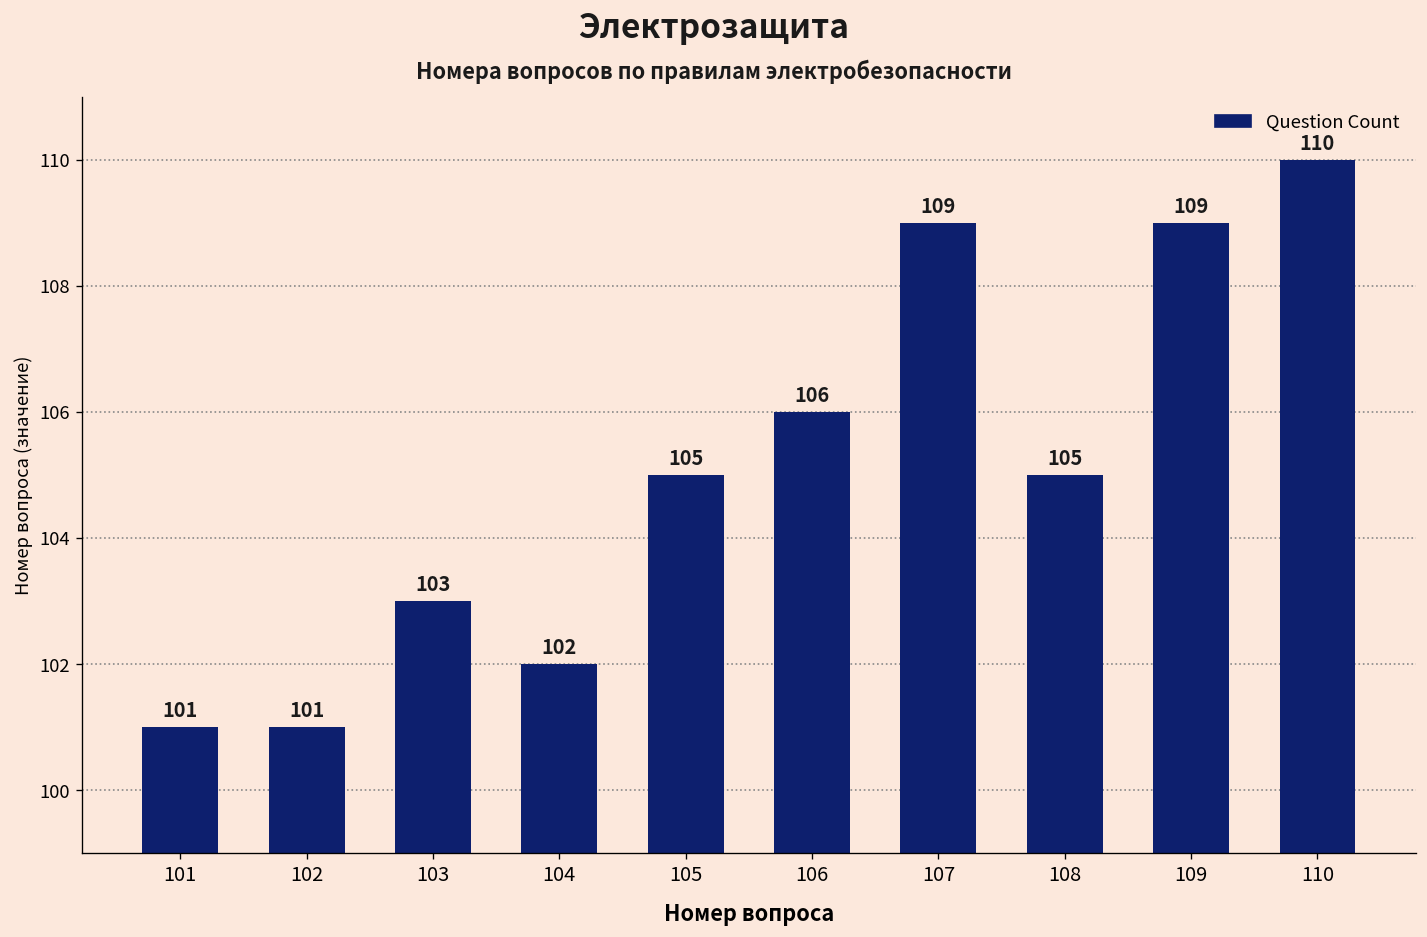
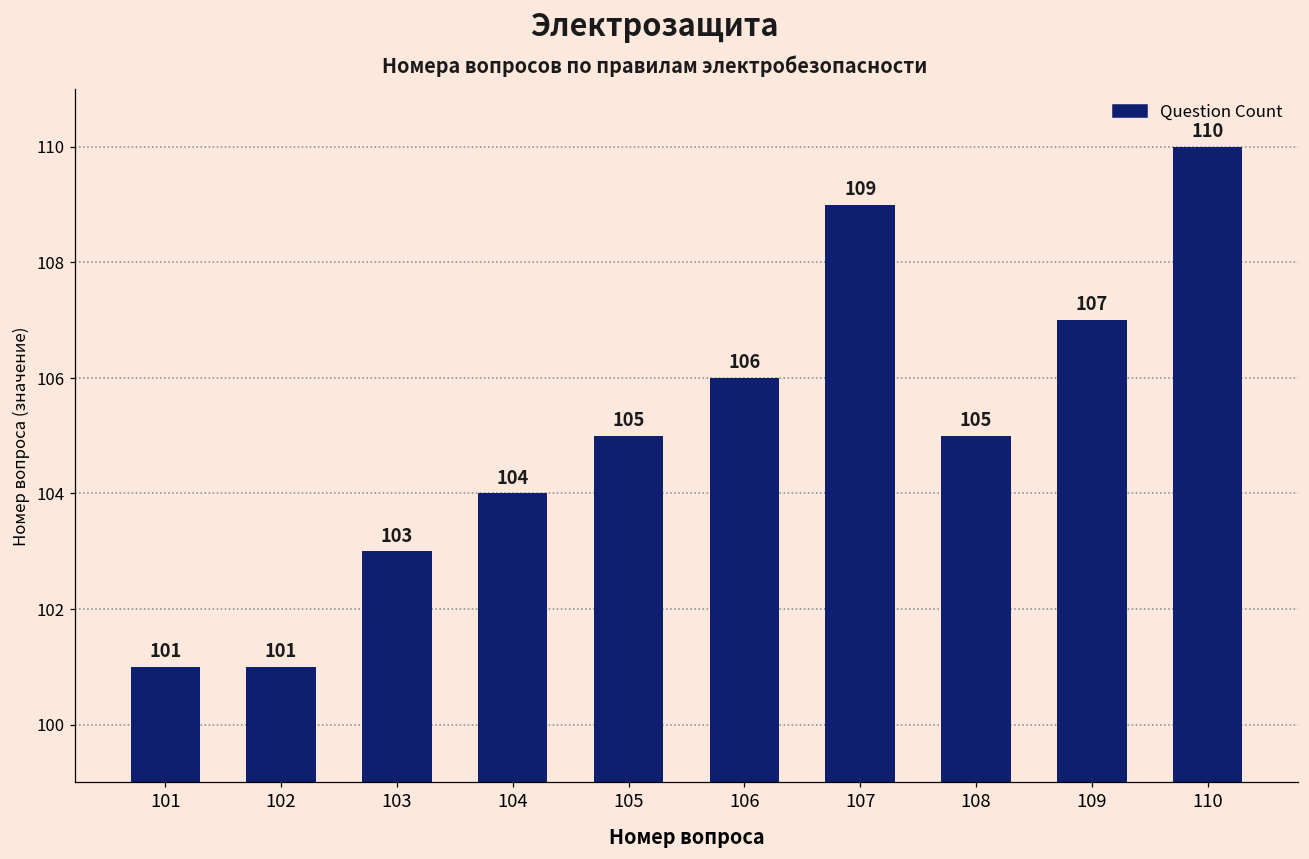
  {
    "101": 101,
    "102": 101,
    "103": 103,
-   "104": 102,
+   "104": 104,
    "105": 105,
    "106": 106,
    "107": 109,
    "108": 105,
-   "109": 109,
+   "109": 107,
    "110": 110
  }
